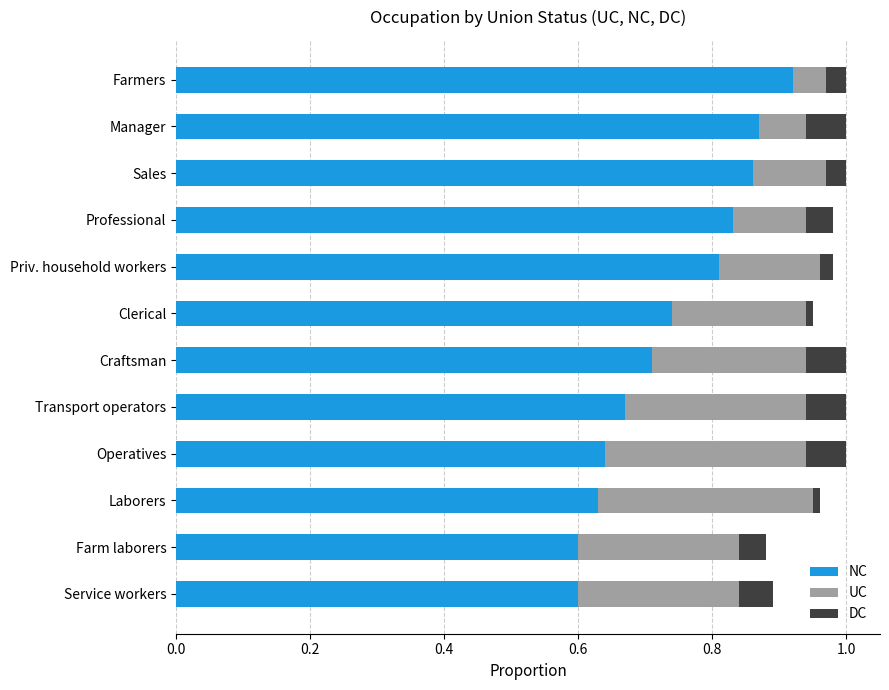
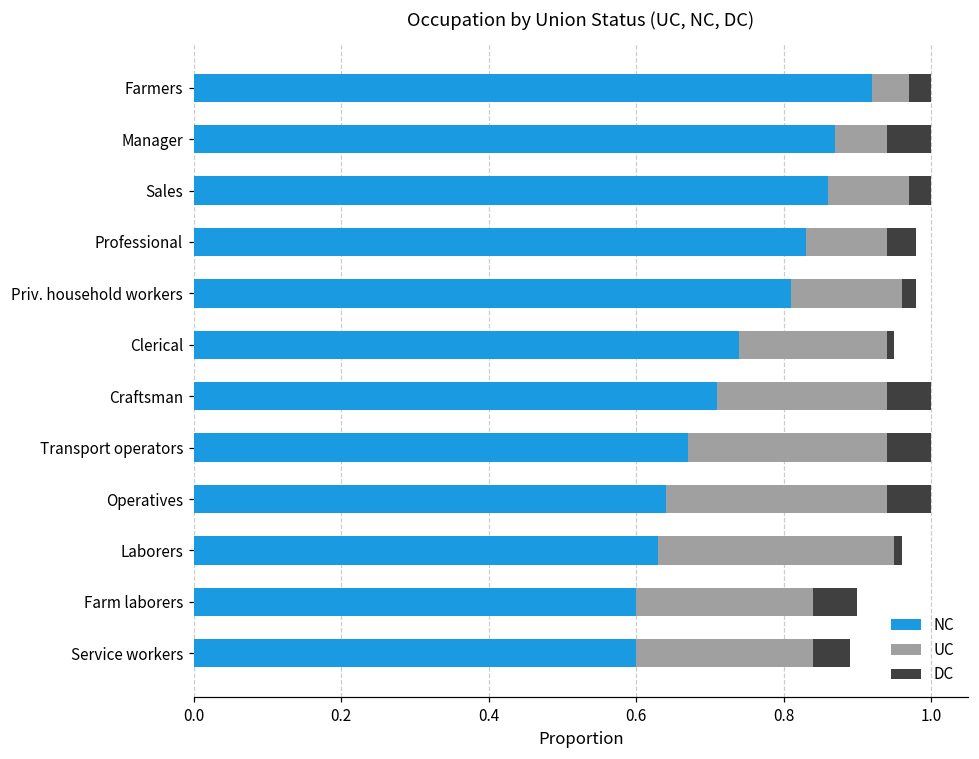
  {
    "NC": {
      "Farmers": 0.92,
      "Manager": 0.87,
      "Sales": 0.86,
      "Professional": 0.83,
      "Priv. household workers": 0.81,
      "Clerical": 0.74,
      "Craftsman": 0.71,
      "Transport operators": 0.67,
      "Operatives": 0.64,
      "Laborers": 0.63,
      "Farm laborers": 0.60,
      "Service workers": 0.60
    },
    "UC": {
      "Farmers": 0.05,
      "Manager": 0.07,
      "Sales": 0.11,
      "Professional": 0.11,
      "Priv. household workers": 0.15,
      "Clerical": 0.20,
      "Craftsman": 0.23,
      "Transport operators": 0.27,
      "Operatives": 0.30,
      "Laborers": 0.32,
      "Farm laborers": 0.24,
      "Service workers": 0.24
    },
    "DC": {
      "Farmers": 0.03,
      "Manager": 0.06,
      "Sales": 0.03,
      "Professional": 0.04,
      "Priv. household workers": 0.02,
      "Clerical": 0.01,
      "Craftsman": 0.06,
      "Transport operators": 0.06,
      "Operatives": 0.06,
      "Laborers": 0.01,
-     "Farm laborers": 0.04,
+     "Farm laborers": 0.06,
      "Service workers": 0.05
    }
  }
